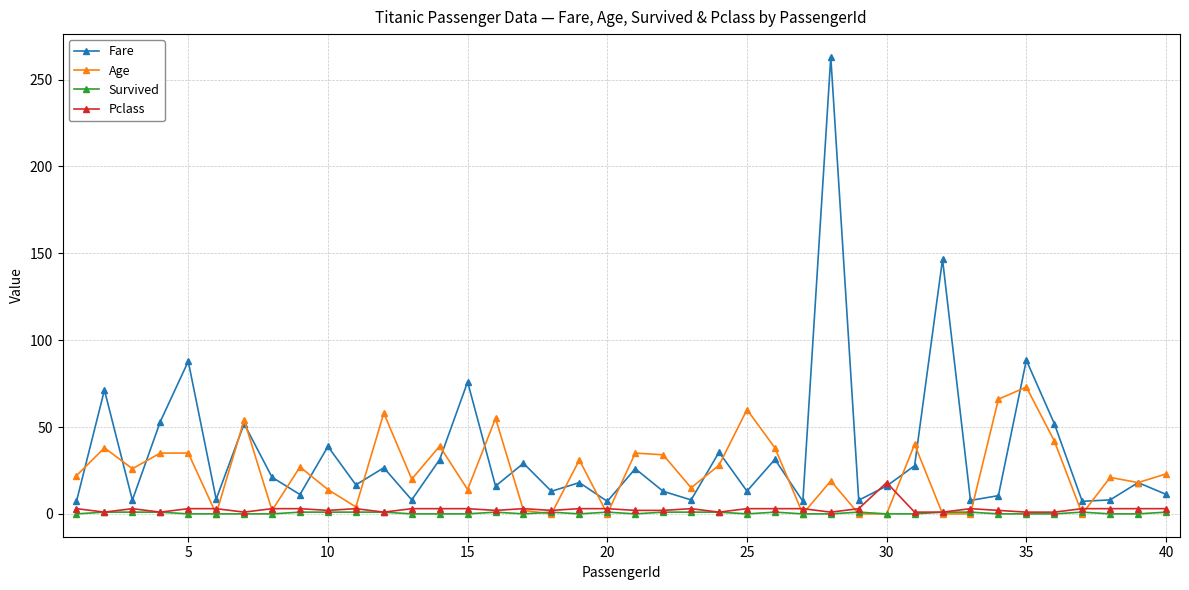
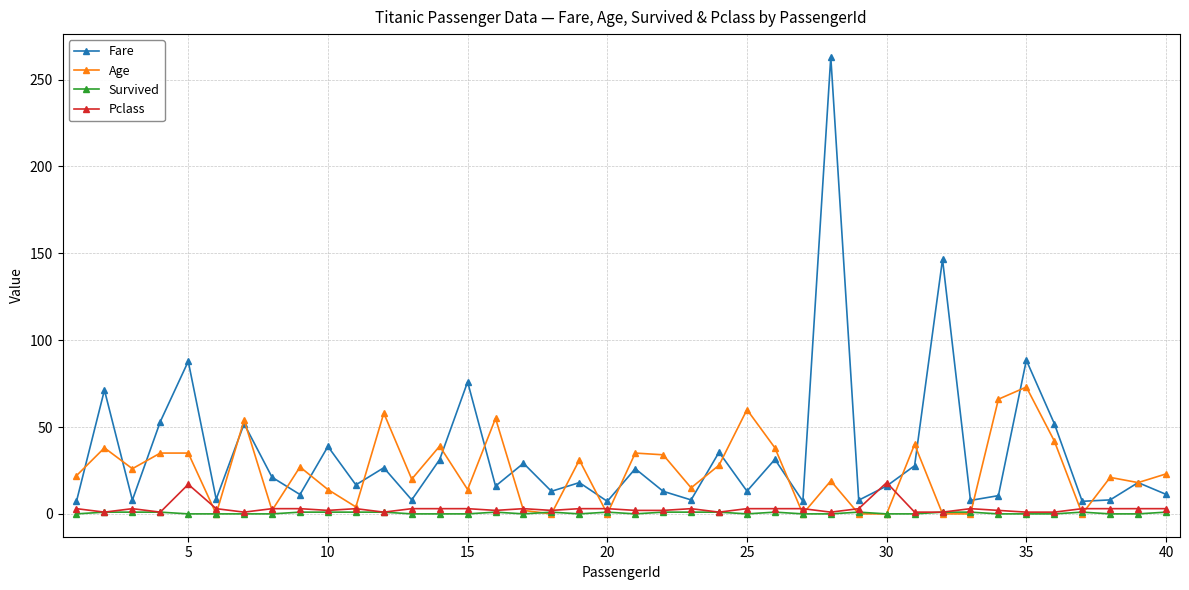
  {
    "Fare": {
      "5": 88,
      "10": 39,
      "15": 76,
      "20": 7,
      "25": 13,
      "30": 16,
      "35": 88,
      "40": 11
    },
    "Age": {
      "5": 35,
      "10": 14,
      "15": 14,
      "25": 60,
      "35": 73,
      "40": 23
    },
    "Survived": {
      "5": 0,
      "15": 0,
      "25": 0,
      "40": 1
    },
    "Pclass": {
-     "5": 3,
+     "5": 17,
      "15": 3,
      "20": 3,
      "25": 3,
      "30": 18,
      "40": 3
    }
  }
